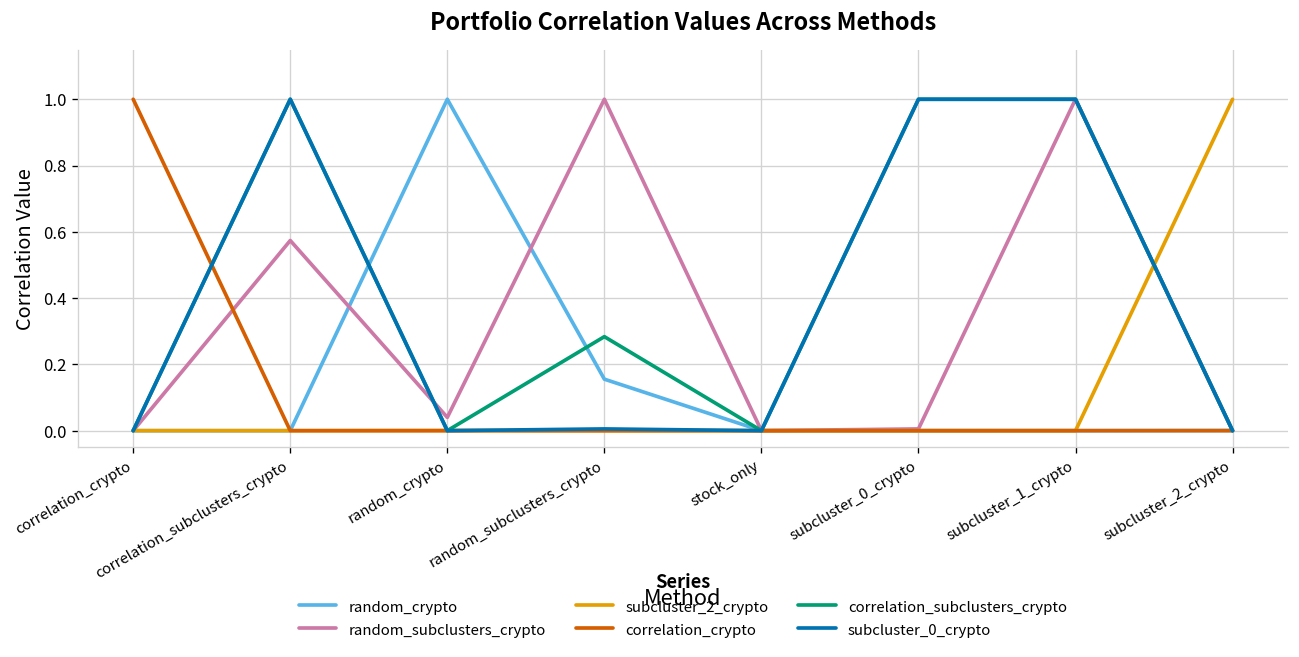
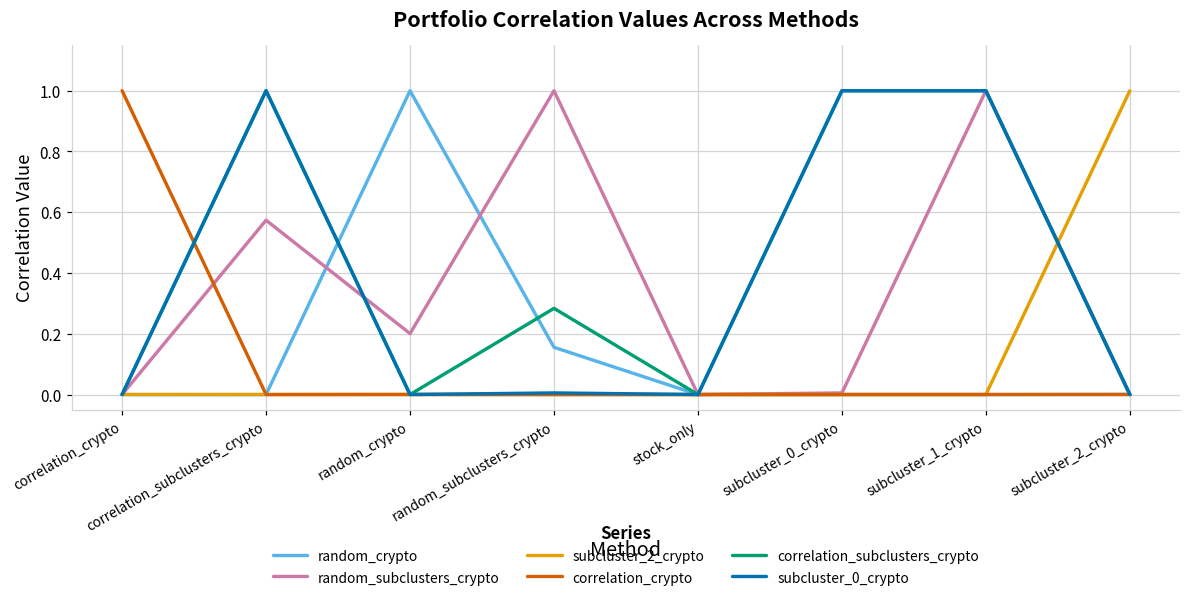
  {
    "random_crypto": {
      "random_crypto": 1.00,
      "random_subclusters_crypto": 0.16
    },
    "random_subclusters_crypto": {
      "correlation_subclusters_crypto": 0.57,
-     "random_crypto": 0.04,
+     "random_crypto": 0.20,
      "random_subclusters_crypto": 1.00
    },
    "subcluster_2_crypto": {
      "subcluster_2_crypto": 1.00
    },
    "correlation_crypto": {
      "correlation_crypto": 1.00
    },
    "correlation_subclusters_crypto": {
      "random_subclusters_crypto": 0.28
    }
  }
